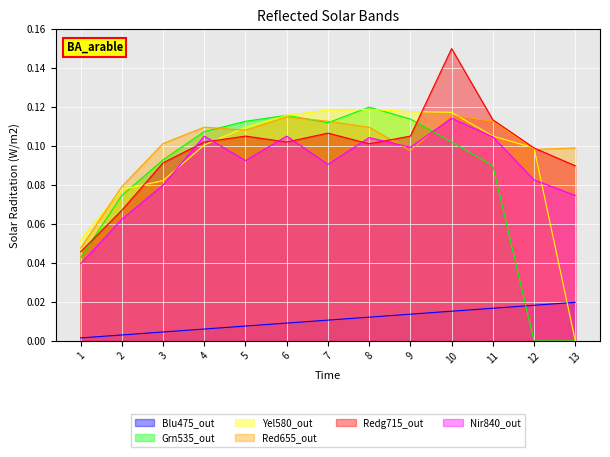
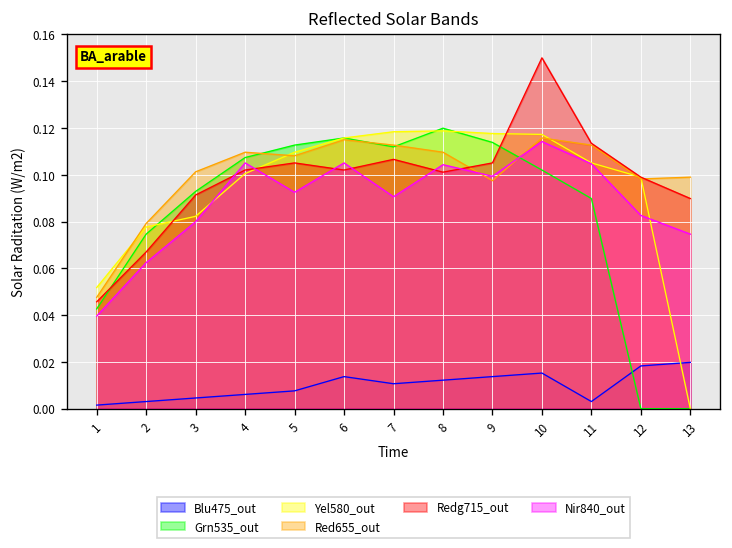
  {
    "Blu475_out": {
      "1": 0.002,
      "2": 0.003,
      "3": 0.005,
      "4": 0.006,
      "5": 0.008,
-     "6": 0.009,
+     "6": 0.014,
      "7": 0.011,
      "8": 0.012,
      "9": 0.014,
      "10": 0.015,
-     "11": 0.017,
+     "11": 0.003,
      "12": 0.018,
      "13": 0.020
    },
    "Grn535_out": {
      "1": 0.043,
      "2": 0.075,
      "3": 0.093,
      "4": 0.107,
      "5": 0.113,
      "9": 0.114,
      "10": 0.102,
      "11": 0.090,
      "12": 0.000
    },
    "Redg715_out": {
      "1": 0.046,
      "2": 0.067,
      "3": 0.091,
      "4": 0.102,
      "5": 0.105,
      "6": 0.102,
      "7": 0.107,
      "8": 0.101,
      "9": 0.105,
      "10": 0.150,
      "13": 0.090
    },
    "Nir840_out": {
      "1": 0.040,
      "2": 0.062,
      "3": 0.080,
      "4": 0.105,
      "5": 0.093,
      "6": 0.105,
      "7": 0.091,
      "8": 0.104,
      "9": 0.099,
      "10": 0.114,
      "12": 0.083,
      "13": 0.075
    }
  }
